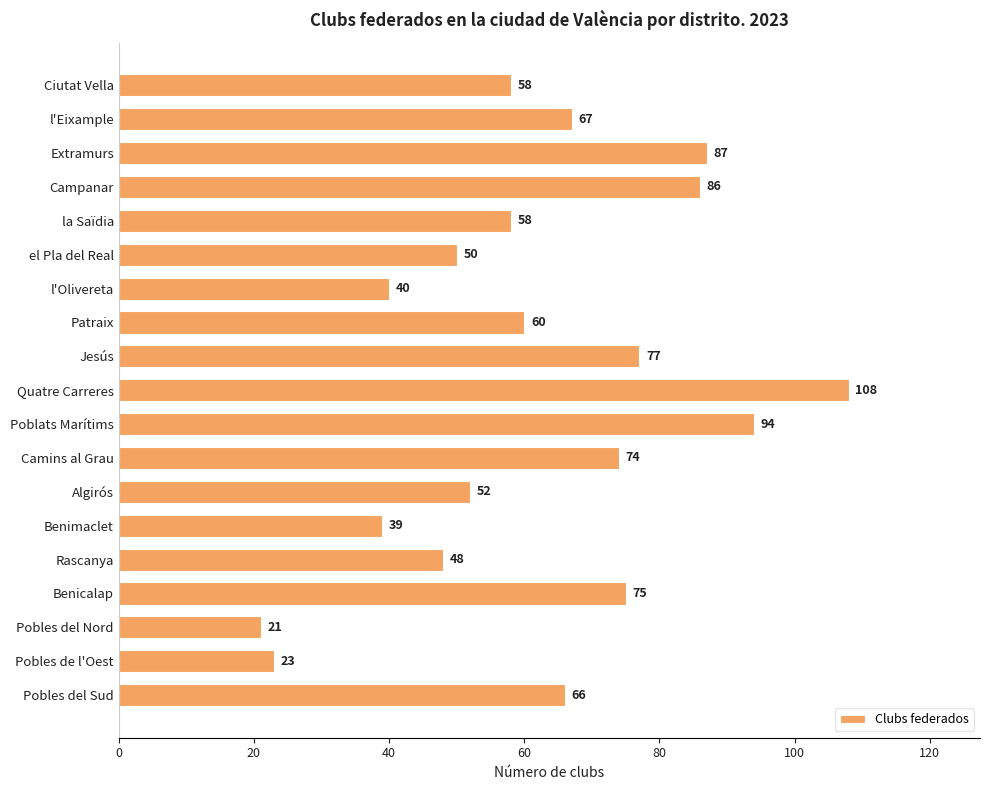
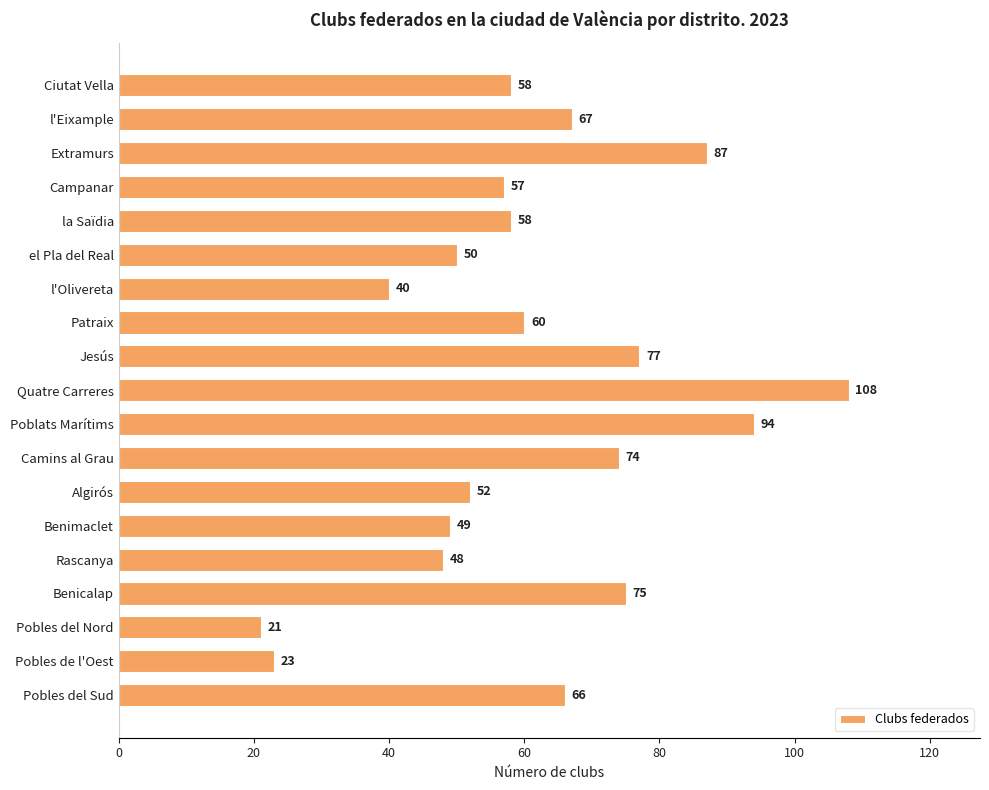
  {
    "Ciutat Vella": 58,
    "l'Eixample": 67,
    "Extramurs": 87,
-   "Campanar": 86,
+   "Campanar": 57,
    "la Saïdia": 58,
    "el Pla del Real": 50,
    "l'Olivereta": 40,
    "Patraix": 60,
    "Jesús": 77,
    "Quatre Carreres": 108,
    "Poblats Marítims": 94,
    "Camins al Grau": 74,
    "Algirós": 52,
-   "Benimaclet": 39,
+   "Benimaclet": 49,
    "Rascanya": 48,
    "Benicalap": 75,
    "Pobles del Nord": 21,
    "Pobles de l'Oest": 23,
    "Pobles del Sud": 66
  }
